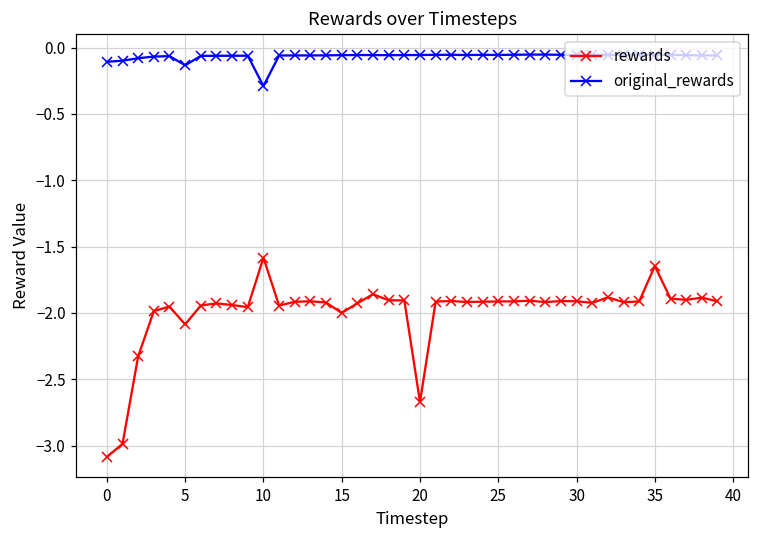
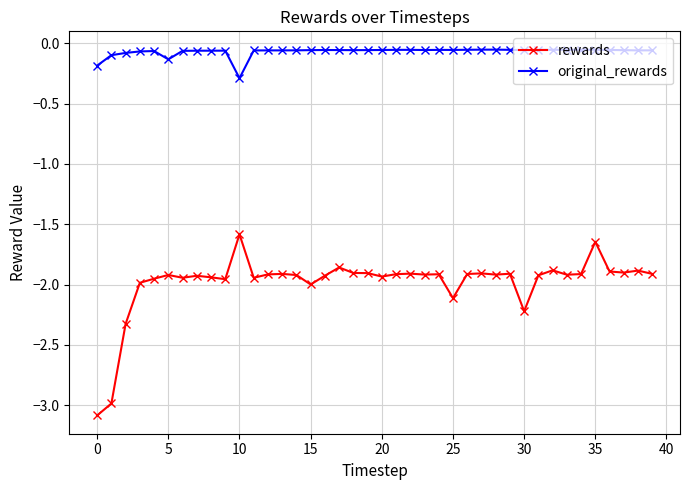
  {
    "rewards": {
      "0": -3.08,
-     "5": -2.09,
+     "5": -1.92,
      "10": -1.58,
      "15": -2.00,
-     "20": -2.67,
-     "25": -1.91,
-     "30": -1.91,
+     "20": -1.93,
+     "25": -2.11,
+     "30": -2.22,
      "35": -1.65
    },
    "original_rewards": {
-     "0": -0.11,
+     "0": -0.19,
      "5": -0.13,
      "10": -0.29,
      "15": -0.06,
      "20": -0.06,
      "25": -0.06
    }
  }
